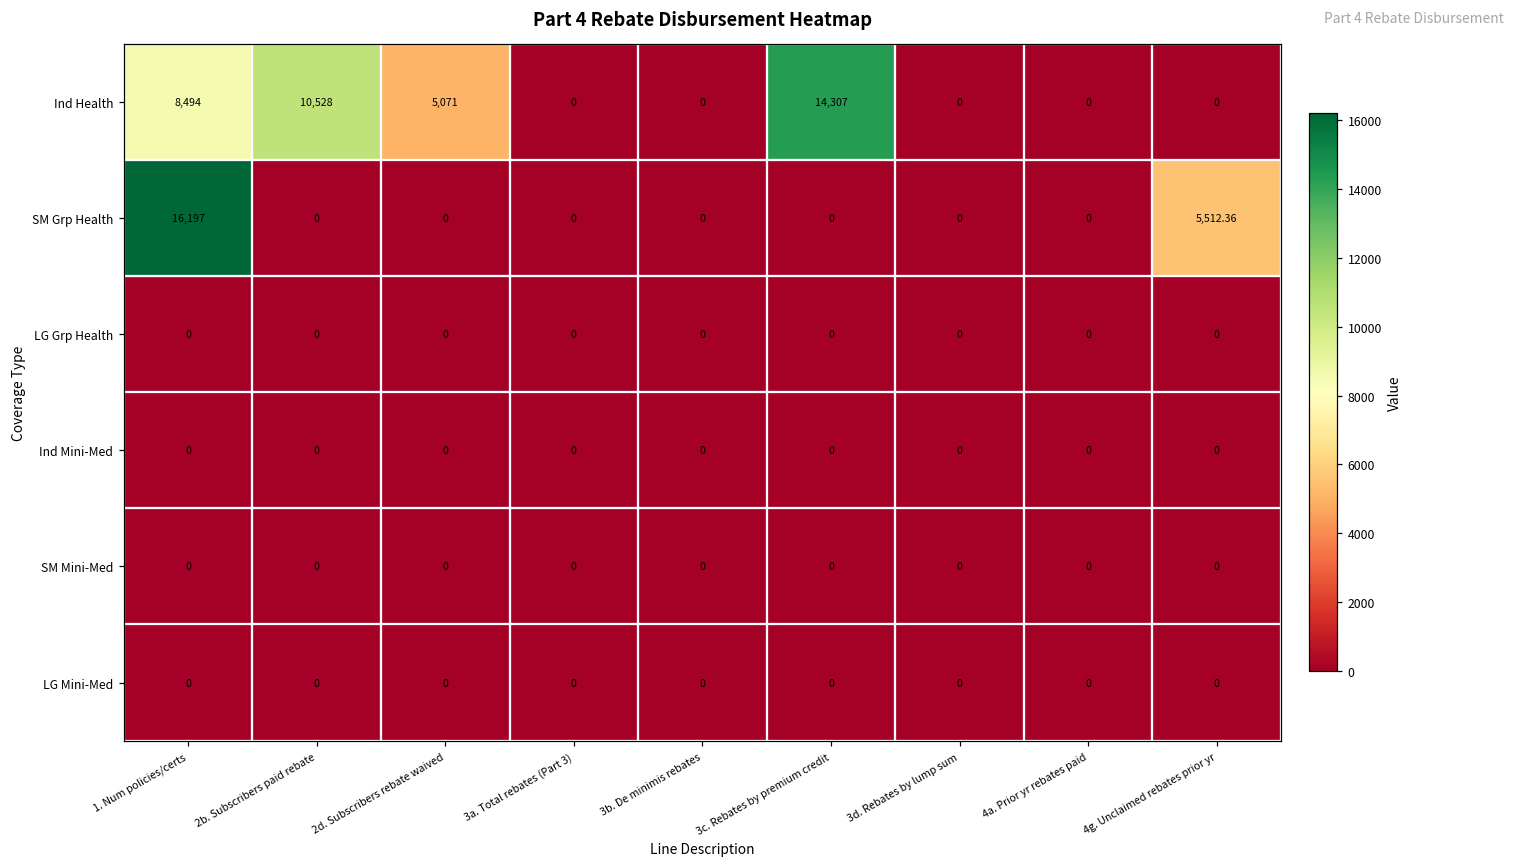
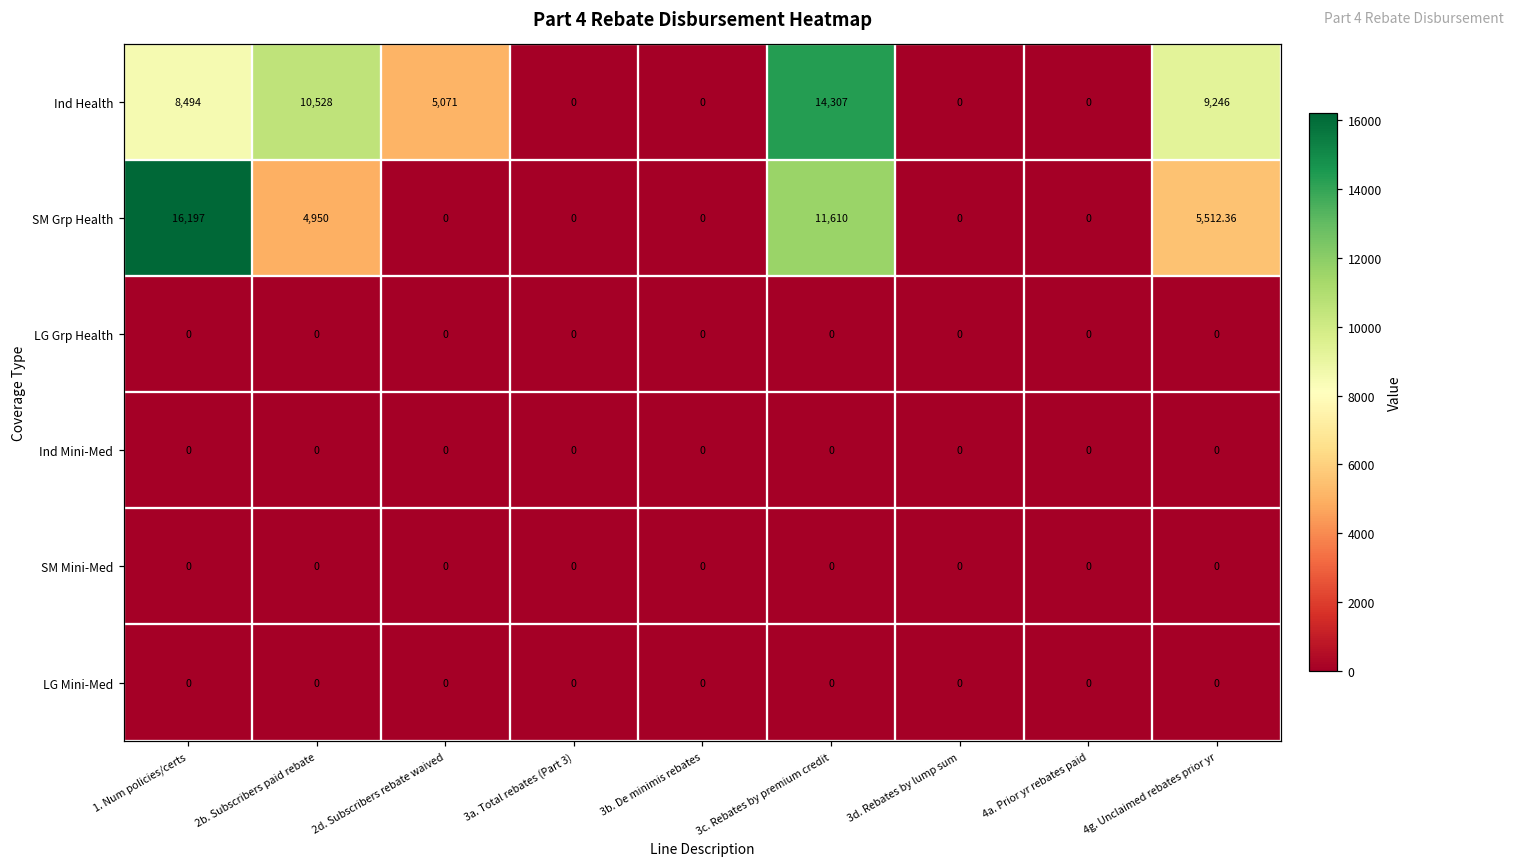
  {
    "Ind Health": {
      "1. Num policies/certs": "8,494",
      "2b. Subscribers paid rebate": "10,528",
      "2d. Subscribers rebate waived": "5,071",
      "3a. Total rebates (Part 3)": "0",
      "3b. De minimis rebates": "0",
      "3c. Rebates by premium credit": "14,307",
      "3d. Rebates by lump sum": "0",
      "4a. Prior yr rebates paid": "0",
-     "4g. Unclaimed rebates prior yr": "0"
+     "4g. Unclaimed rebates prior yr": "9,246"
    },
    "SM Grp Health": {
      "1. Num policies/certs": "16,197",
-     "2b. Subscribers paid rebate": "0",
+     "2b. Subscribers paid rebate": "4,950",
      "2d. Subscribers rebate waived": "0",
      "3a. Total rebates (Part 3)": "0",
      "3b. De minimis rebates": "0",
-     "3c. Rebates by premium credit": "0",
+     "3c. Rebates by premium credit": "11,610",
      "3d. Rebates by lump sum": "0",
      "4a. Prior yr rebates paid": "0",
      "4g. Unclaimed rebates prior yr": "5,512.36"
    },
    "LG Grp Health": {
      "1. Num policies/certs": "0",
      "2b. Subscribers paid rebate": "0",
      "2d. Subscribers rebate waived": "0",
      "3a. Total rebates (Part 3)": "0",
      "3b. De minimis rebates": "0",
      "3c. Rebates by premium credit": "0",
      "3d. Rebates by lump sum": "0",
      "4a. Prior yr rebates paid": "0",
      "4g. Unclaimed rebates prior yr": "0"
    },
    "Ind Mini-Med": {
      "1. Num policies/certs": "0",
      "2b. Subscribers paid rebate": "0",
      "2d. Subscribers rebate waived": "0",
      "3a. Total rebates (Part 3)": "0",
      "3b. De minimis rebates": "0",
      "3c. Rebates by premium credit": "0",
      "3d. Rebates by lump sum": "0",
      "4a. Prior yr rebates paid": "0",
      "4g. Unclaimed rebates prior yr": "0"
    },
    "SM Mini-Med": {
      "1. Num policies/certs": "0",
      "2b. Subscribers paid rebate": "0",
      "2d. Subscribers rebate waived": "0",
      "3a. Total rebates (Part 3)": "0",
      "3b. De minimis rebates": "0",
      "3c. Rebates by premium credit": "0",
      "3d. Rebates by lump sum": "0",
      "4a. Prior yr rebates paid": "0",
      "4g. Unclaimed rebates prior yr": "0"
    },
    "LG Mini-Med": {
      "1. Num policies/certs": "0",
      "2b. Subscribers paid rebate": "0",
      "2d. Subscribers rebate waived": "0",
      "3a. Total rebates (Part 3)": "0",
      "3b. De minimis rebates": "0",
      "3c. Rebates by premium credit": "0",
      "3d. Rebates by lump sum": "0",
      "4a. Prior yr rebates paid": "0",
      "4g. Unclaimed rebates prior yr": "0"
    }
  }
